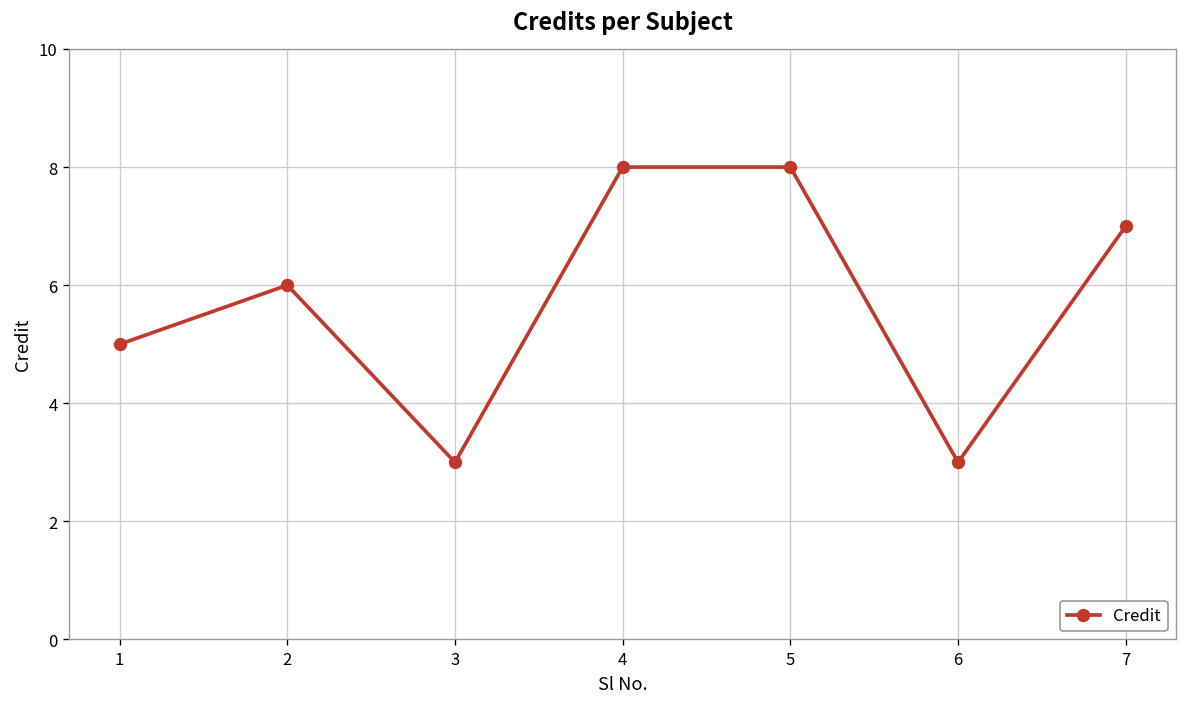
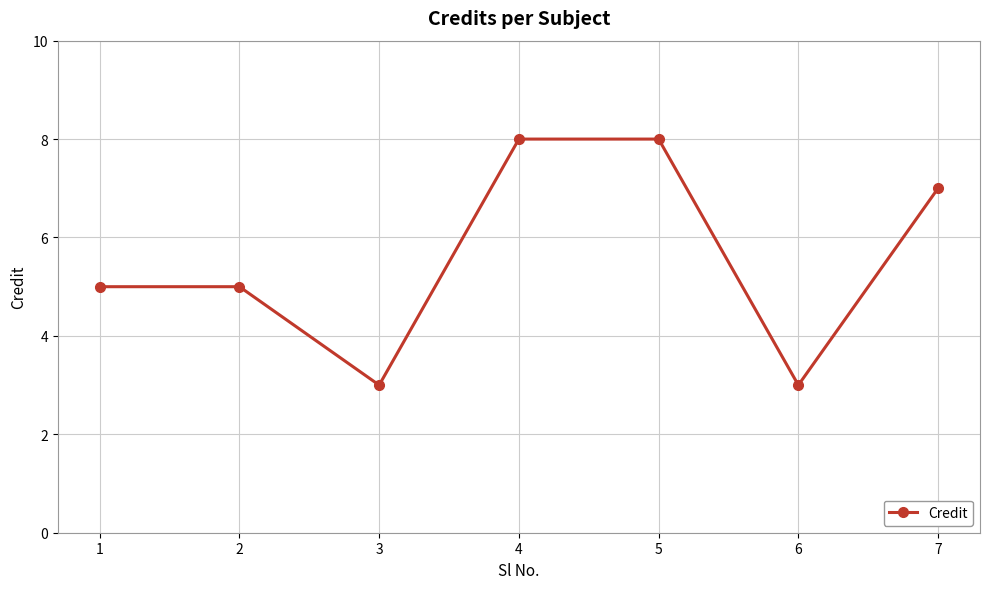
  {
    "1": 5,
-   "2": 6,
+   "2": 5,
    "3": 3,
    "4": 8,
    "5": 8,
    "6": 3,
    "7": 7
  }
